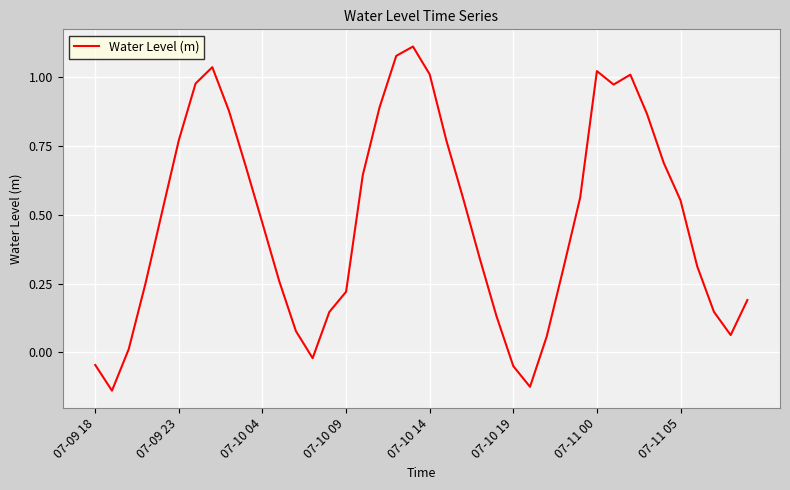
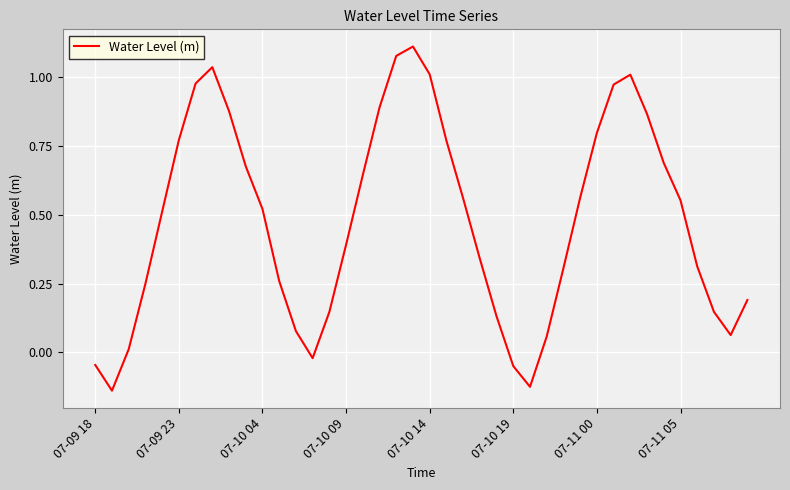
  {
    "07-09 18": -0.05,
    "07-09 23": 0.77,
-   "07-10 04": 0.47,
-   "07-10 09": 0.22,
+   "07-10 04": 0.52,
+   "07-10 09": 0.39,
    "07-10 14": 1.01,
    "07-10 19": -0.05,
-   "07-11 00": 1.02,
+   "07-11 00": 0.80,
    "07-11 05": 0.55
  }
